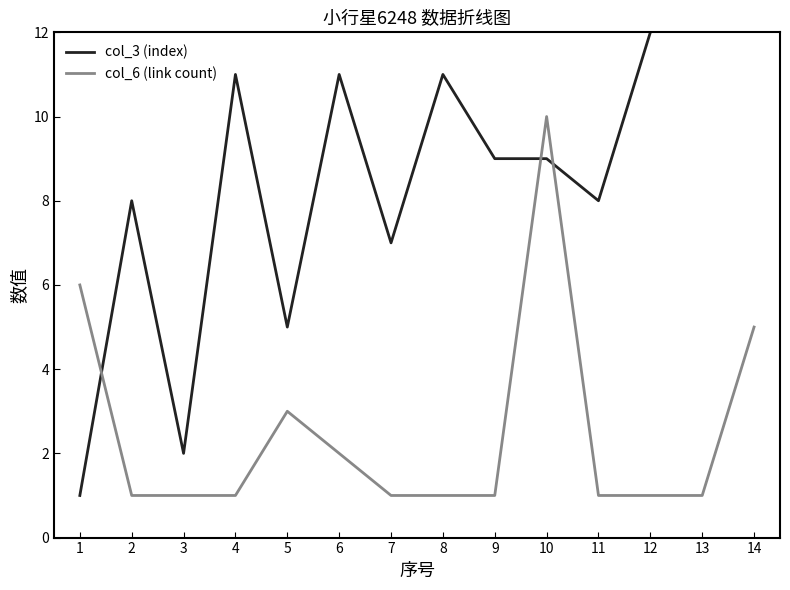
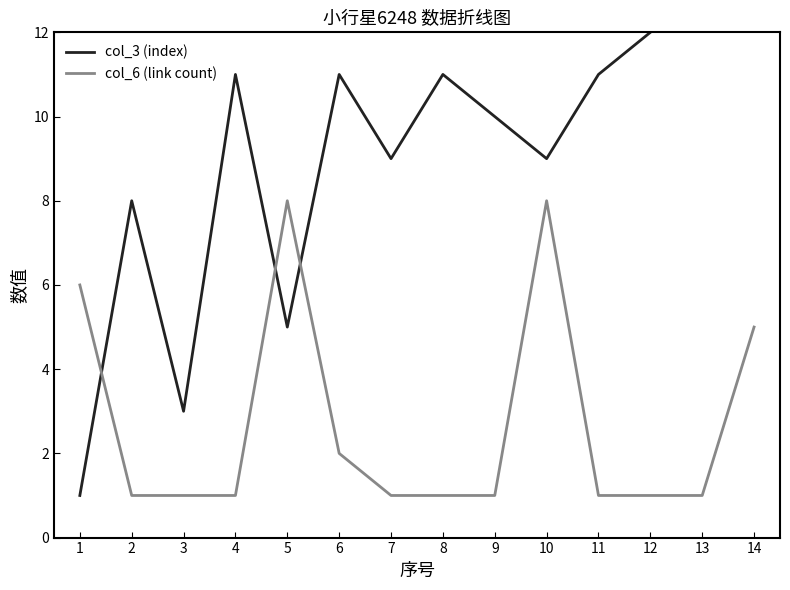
  {
    "col_3 (index)": {
      "1": 1,
      "2": 8,
-     "3": 2,
+     "3": 3,
      "4": 11,
      "5": 5,
      "6": 11,
-     "7": 7,
+     "7": 9,
      "8": 11,
-     "9": 9,
+     "9": 10,
      "10": 9,
-     "11": 8,
+     "11": 11,
      "12": 12
    },
    "col_6 (link count)": {
      "1": 6,
      "2": 1,
      "3": 1,
      "4": 1,
-     "5": 3,
+     "5": 8,
      "6": 2,
      "7": 1,
      "8": 1,
      "9": 1,
-     "10": 10,
+     "10": 8,
      "11": 1,
      "12": 1,
      "13": 1,
      "14": 5
    }
  }
